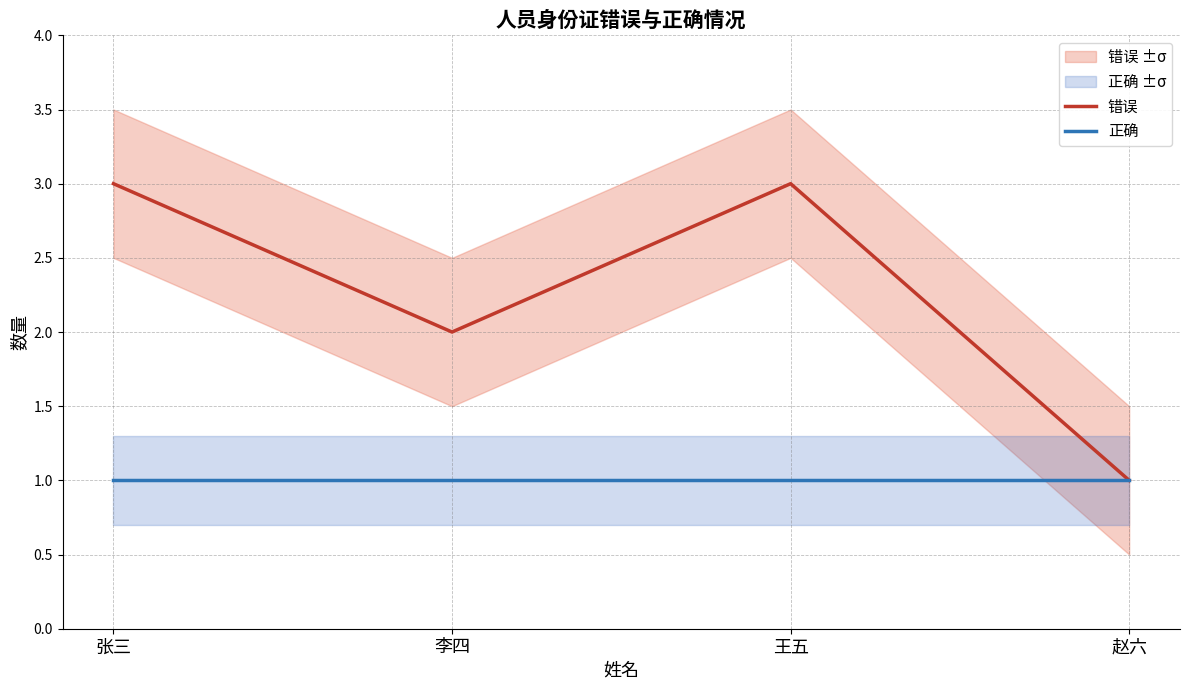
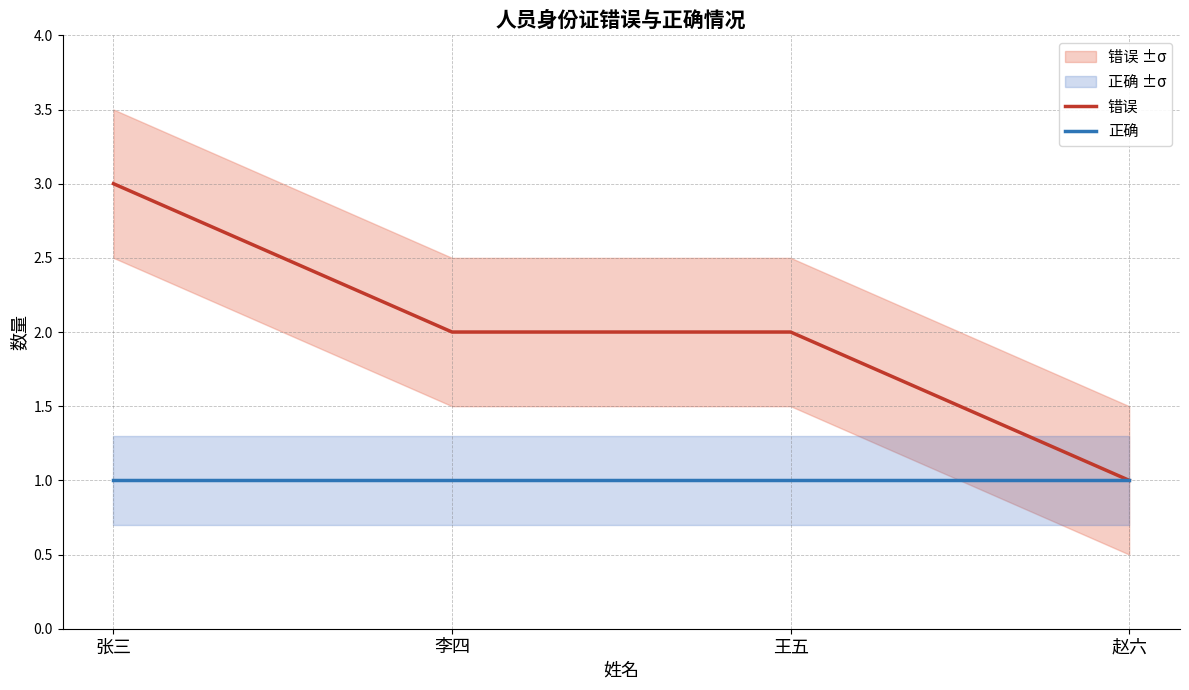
  {
    "错误": {
      "张三": 3,
      "李四": 2,
-     "王五": 3
+     "王五": 2
    }
  }
